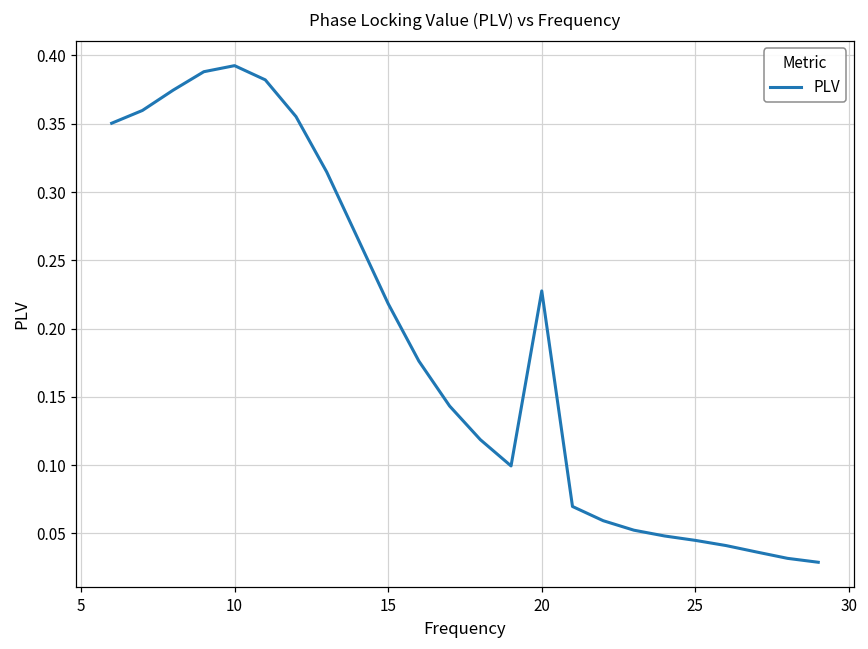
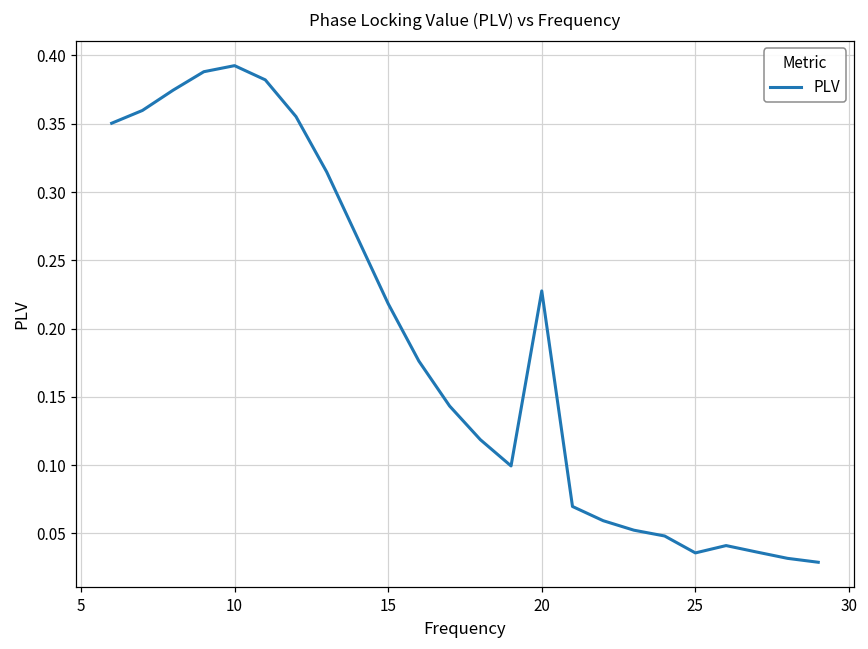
  {
    "10": 0.393,
    "15": 0.218,
    "20": 0.228,
-   "25": 0.045
+   "25": 0.036
  }
